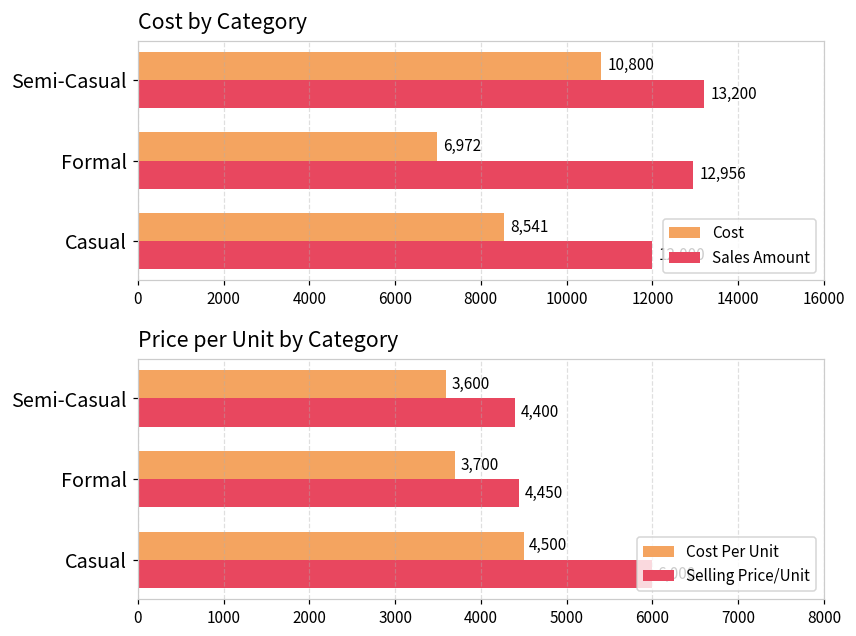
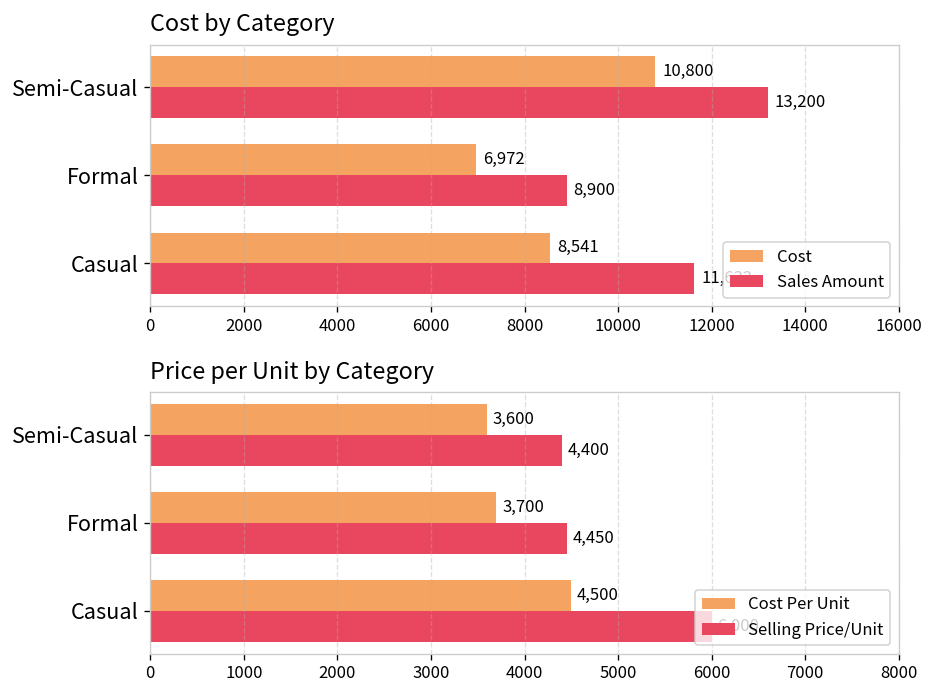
  {
    "Cost by Category": {
      "Cost": {
        "Semi-Casual": "10,800",
        "Formal": "6,972",
        "Casual": "8,541"
      },
      "Sales Amount": {
        "Semi-Casual": "13,200",
-       "Formal": "12,956",
-       "Casual": "12000"
+       "Formal": "8,900",
+       "Casual": "11600"
      }
    },
    "Price per Unit by Category": {
      "Cost Per Unit": {
        "Semi-Casual": "3,600",
        "Formal": "3,700",
        "Casual": "4,500"
      },
      "Selling Price/Unit": {
        "Semi-Casual": "4,400",
        "Formal": "4,450"
      }
    }
  }
